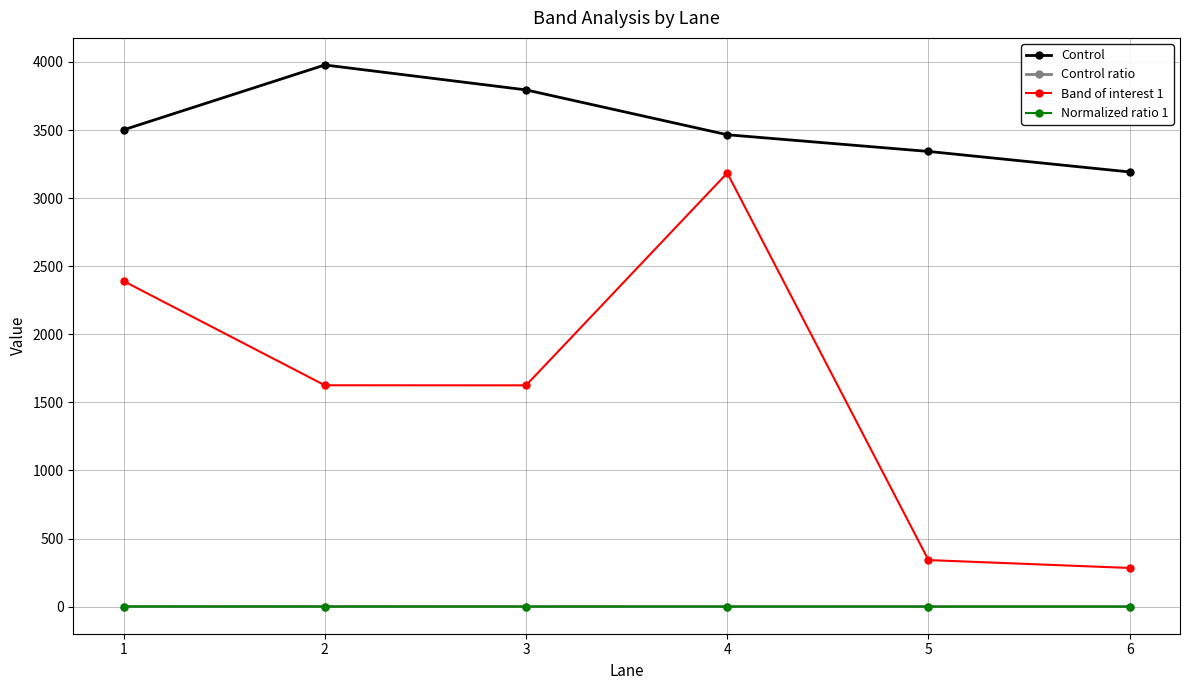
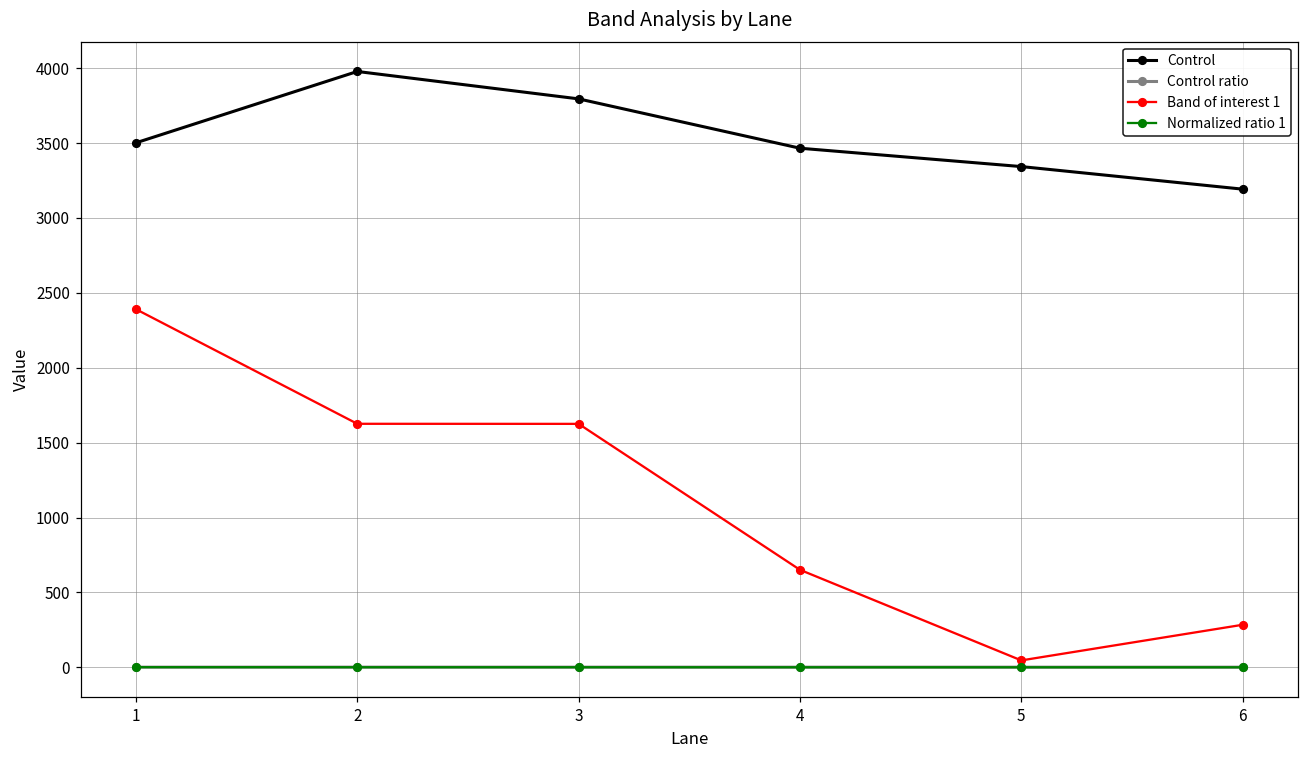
  {
    "Control": {
      "1": 3500,
      "2": 3980,
      "3": 3800,
      "4": 3470,
      "5": 3340,
      "6": 3190
    },
    "Band of interest 1": {
      "1": 2390,
      "2": 1630,
      "3": 1630,
-     "4": 3180,
-     "5": 340,
+     "4": 650,
+     "5": 50,
      "6": 280
    }
  }
